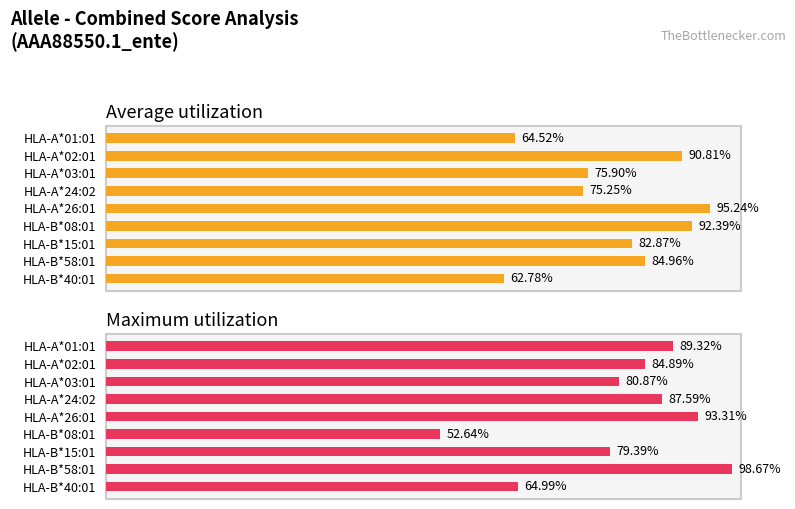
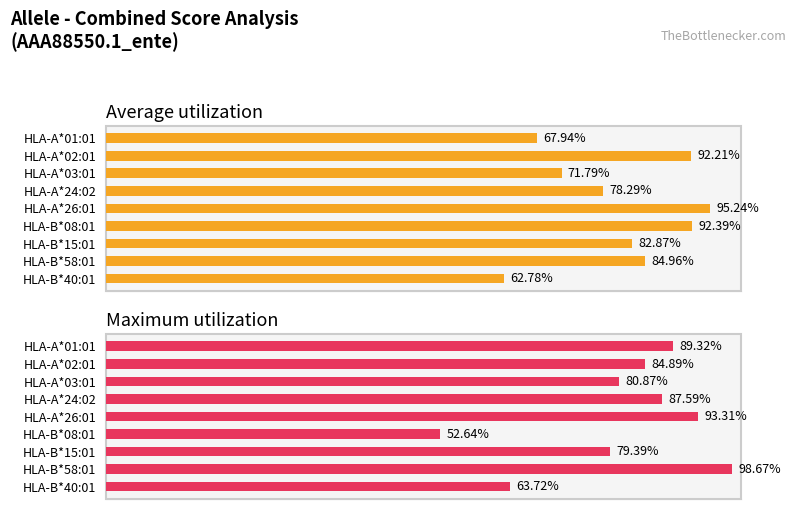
  {
    "Average utilization": {
-     "HLA-A*01:01": "64.52%",
-     "HLA-A*02:01": "90.81%",
-     "HLA-A*03:01": "75.90%",
-     "HLA-A*24:02": "75.25%",
+     "HLA-A*01:01": "67.94%",
+     "HLA-A*02:01": "92.21%",
+     "HLA-A*03:01": "71.79%",
+     "HLA-A*24:02": "78.29%",
      "HLA-A*26:01": "95.24%",
      "HLA-B*08:01": "92.39%",
      "HLA-B*15:01": "82.87%",
      "HLA-B*58:01": "84.96%",
      "HLA-B*40:01": "62.78%"
    },
    "Maximum utilization": {
      "HLA-A*01:01": "89.32%",
      "HLA-A*02:01": "84.89%",
      "HLA-A*03:01": "80.87%",
      "HLA-A*24:02": "87.59%",
      "HLA-A*26:01": "93.31%",
      "HLA-B*08:01": "52.64%",
      "HLA-B*15:01": "79.39%",
      "HLA-B*58:01": "98.67%",
-     "HLA-B*40:01": "64.99%"
+     "HLA-B*40:01": "63.72%"
    }
  }
